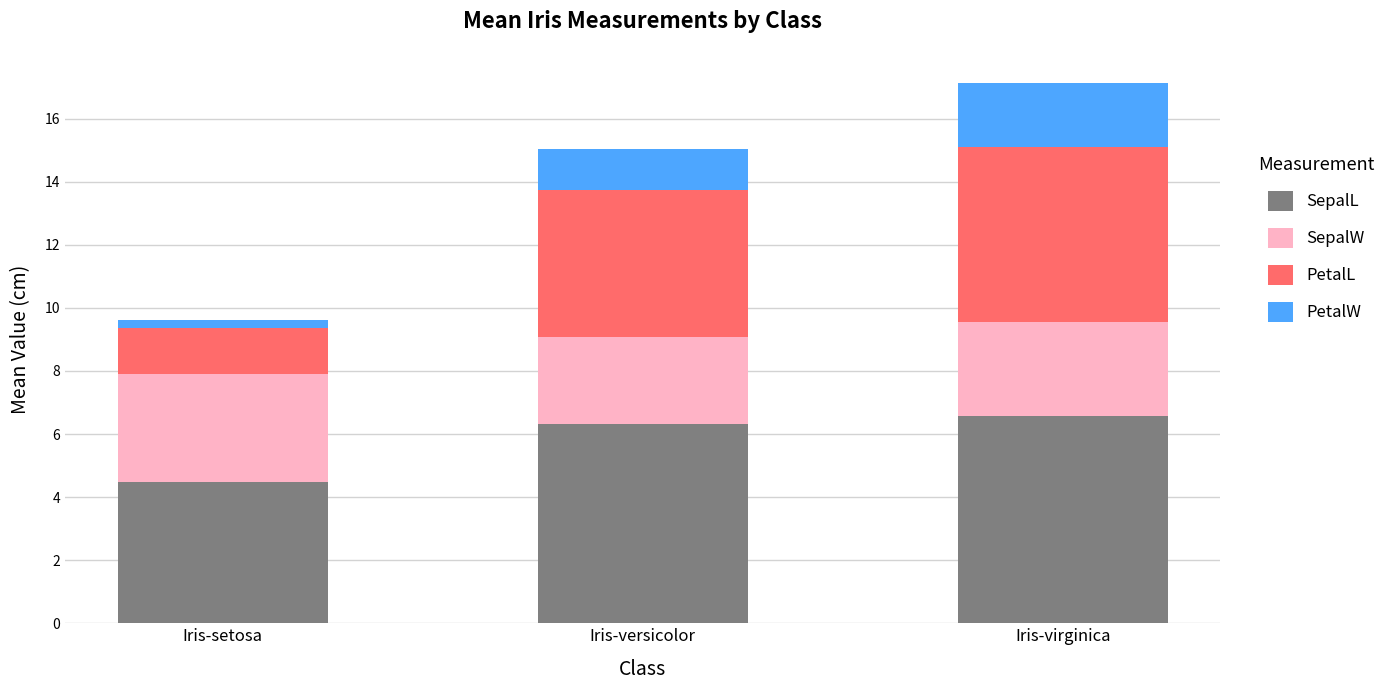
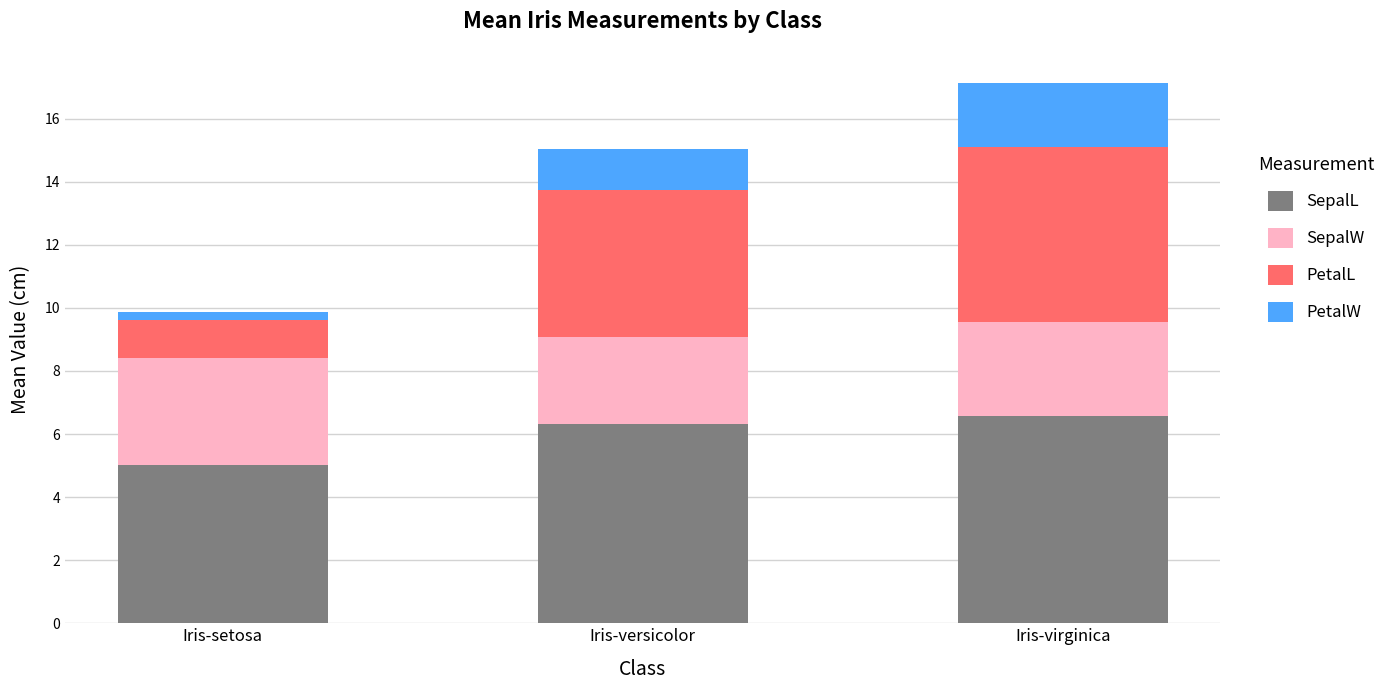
  {
    "SepalL": {
-     "Iris-setosa": 4.5,
+     "Iris-setosa": 5.0,
      "Iris-versicolor": 6.3,
      "Iris-virginica": 6.6
    },
    "SepalW": {
      "Iris-setosa": 3.4,
      "Iris-versicolor": 2.8,
      "Iris-virginica": 3.0
    },
    "PetalL": {
-     "Iris-setosa": 1.5,
+     "Iris-setosa": 1.2,
      "Iris-versicolor": 4.7,
      "Iris-virginica": 5.6
    },
    "PetalW": {
      "Iris-setosa": 0.2,
      "Iris-versicolor": 1.3,
      "Iris-virginica": 2.0
    }
  }
